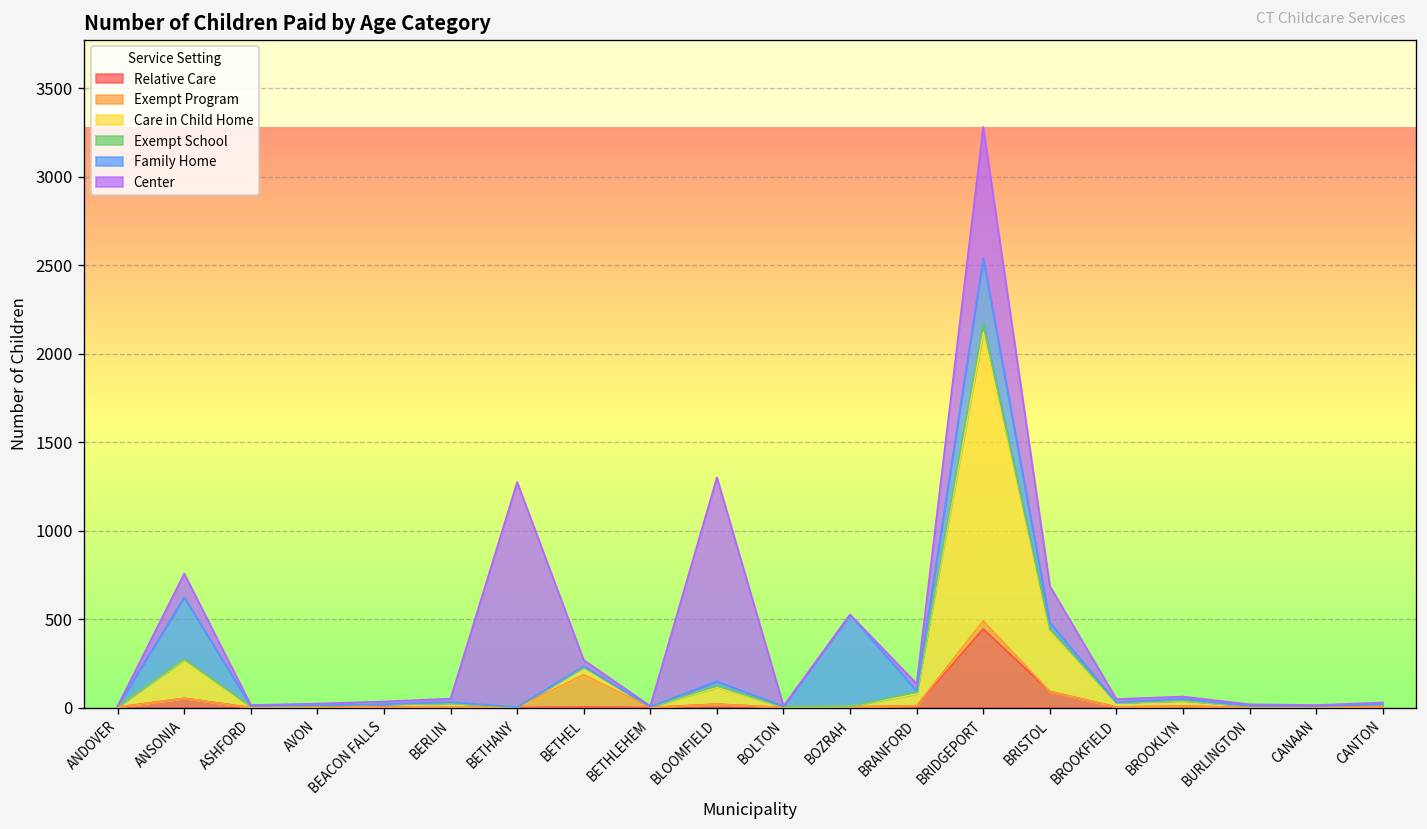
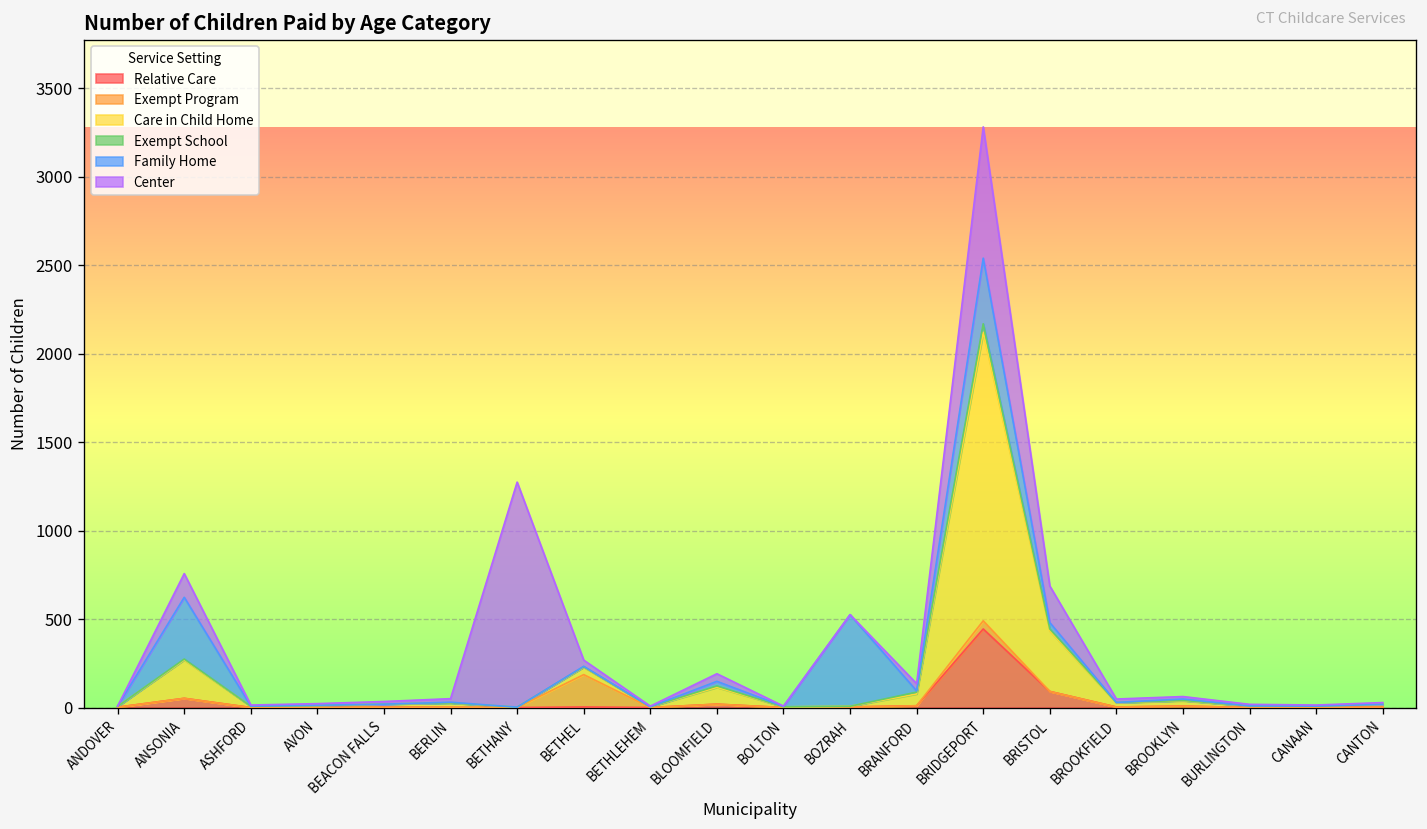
  {
    "Relative Care": {
      "BETHEL": 0,
      "BRIDGEPORT": 440
    },
    "Exempt Program": {
      "BETHEL": 180,
      "BRIDGEPORT": 50
    },
    "Care in Child Home": {
      "BRIDGEPORT": 1630
    },
    "Exempt School": {
      "BRIDGEPORT": 50
    },
    "Family Home": {
      "ANSONIA": 350,
      "BLOOMFIELD": 30,
      "BRIDGEPORT": 370,
      "BRISTOL": 40
    },
    "Center": {
      "ANSONIA": 130,
      "BERLIN": 20,
      "BETHANY": 1270,
      "BETHEL": 40,
-     "BLOOMFIELD": 1150,
+     "BLOOMFIELD": 40,
      "BRANFORD": 40,
      "BRIDGEPORT": 740,
      "BRISTOL": 210,
      "BROOKFIELD": 20
    }
  }
